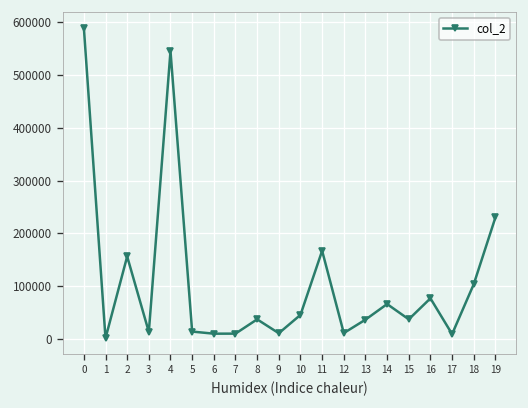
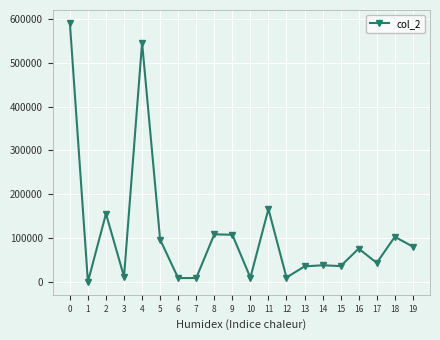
  {
    "0": 590000,
    "1": 0,
    "2": 160000,
    "3": 10000,
    "4": 550000,
-   "5": 10000,
+   "5": 100000,
    "6": 10000,
    "7": 10000,
-   "8": 40000,
-   "9": 10000,
-   "10": 50000,
+   "8": 110000,
+   "9": 110000,
+   "10": 10000,
    "11": 170000,
    "12": 10000,
    "13": 40000,
-   "14": 70000,
+   "14": 40000,
    "15": 40000,
    "16": 80000,
-   "17": 10000,
+   "17": 40000,
    "18": 100000,
-   "19": 230000
+   "19": 80000
  }
